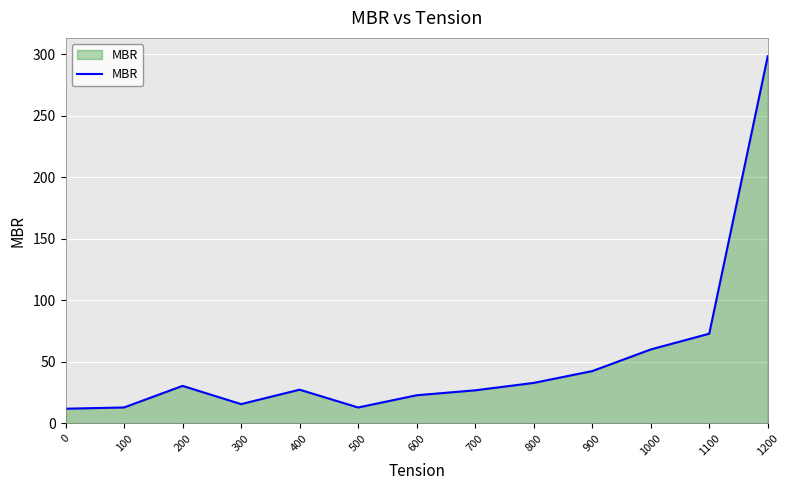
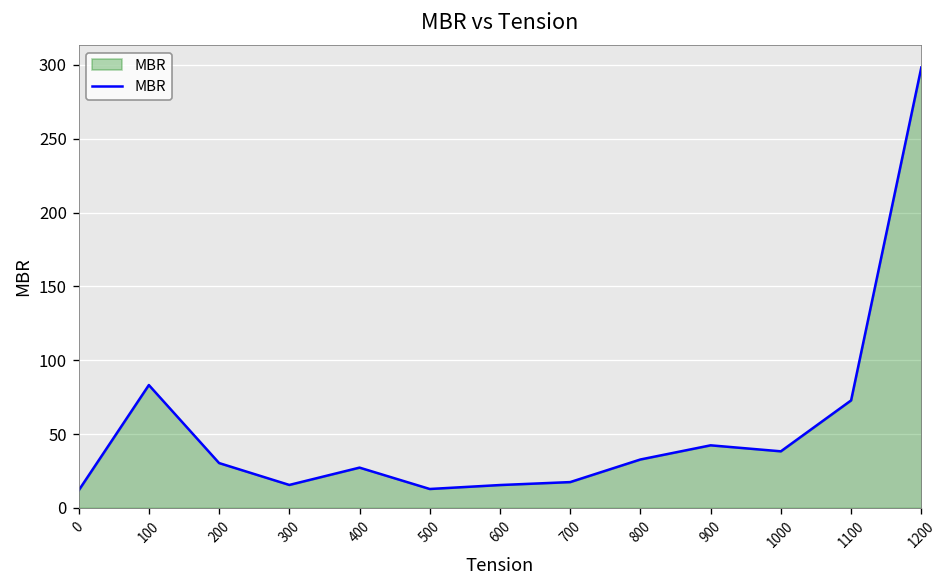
  {
    "0": 12,
-   "100": 13,
+   "100": 83,
    "200": 30,
    "300": 16,
    "400": 27,
    "500": 13,
-   "600": 23,
-   "700": 27,
+   "600": 15,
+   "700": 17,
    "800": 33,
    "900": 42,
-   "1000": 60,
+   "1000": 38,
    "1100": 73,
    "1200": 298
  }
